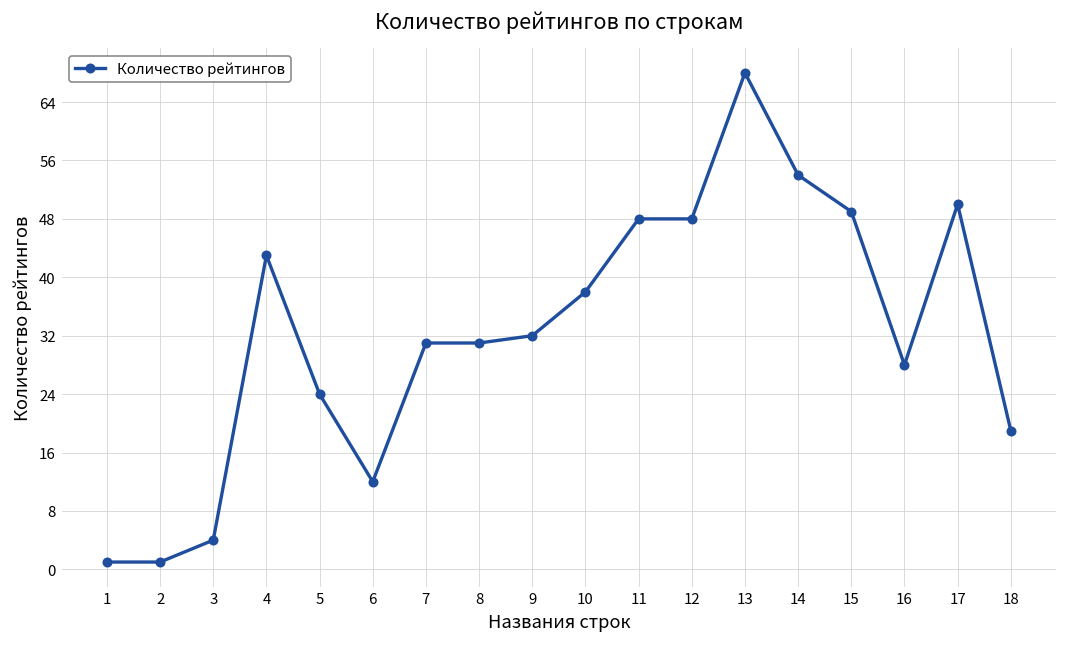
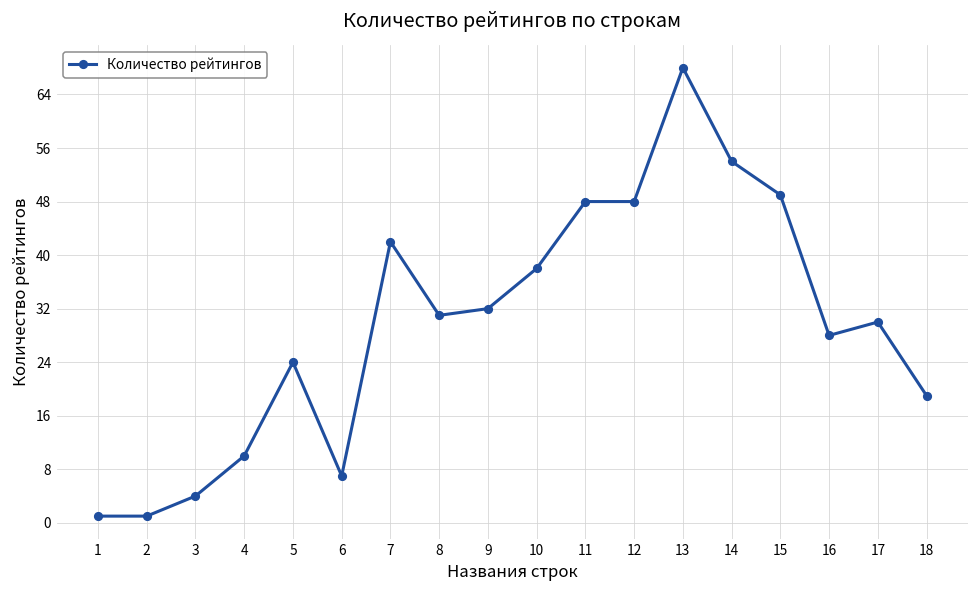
  {
    "1": 1,
    "2": 1,
    "3": 4,
-   "4": 43,
+   "4": 10,
    "5": 24,
-   "6": 12,
-   "7": 31,
+   "6": 7,
+   "7": 42,
    "8": 31,
    "9": 32,
    "10": 38,
    "11": 48,
    "12": 48,
    "13": 68,
    "14": 54,
    "15": 49,
    "16": 28,
-   "17": 50,
+   "17": 30,
    "18": 19
  }
